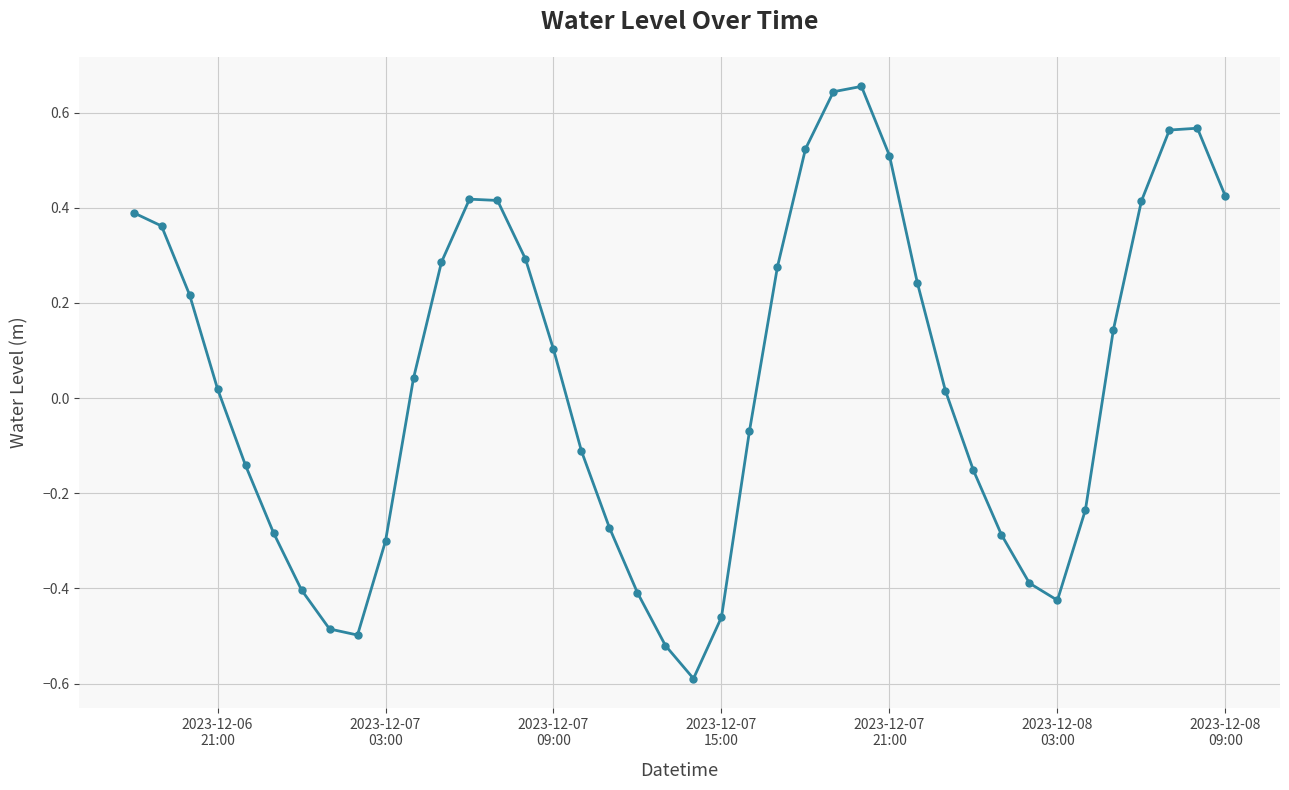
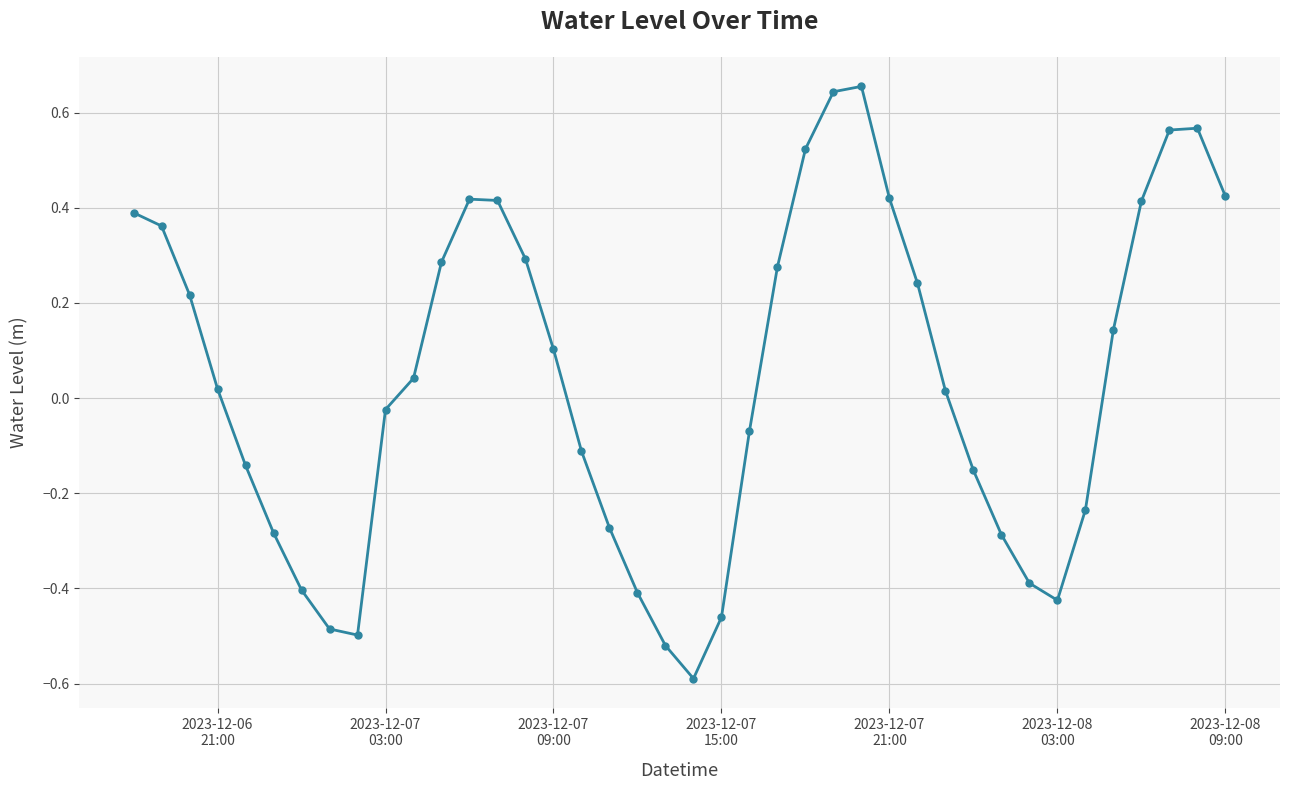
  {
    "2023-12-06 21:00": 0.02,
-   "2023-12-07 03:00": -0.30,
+   "2023-12-07 03:00": -0.02,
    "2023-12-07 09:00": 0.10,
    "2023-12-07 15:00": -0.46,
-   "2023-12-07 21:00": 0.51,
+   "2023-12-07 21:00": 0.42,
    "2023-12-08 03:00": -0.42,
    "2023-12-08 09:00": 0.42
  }
